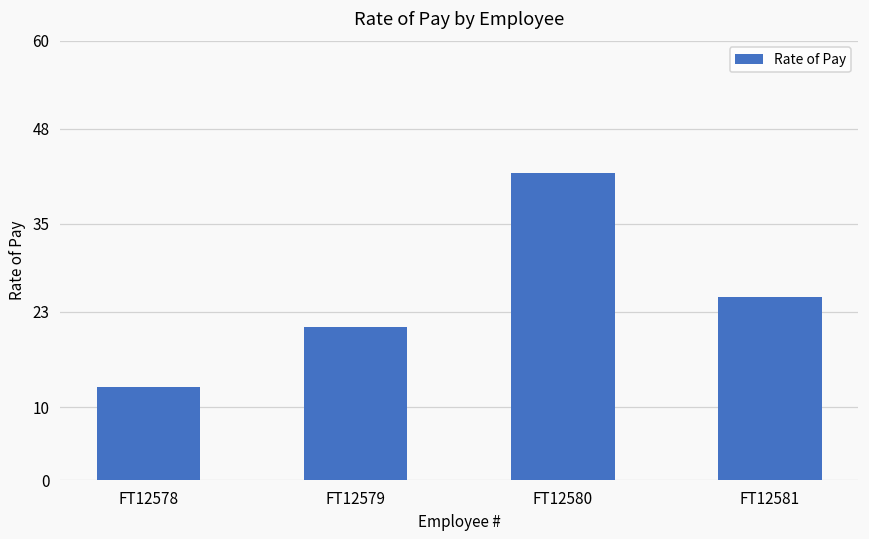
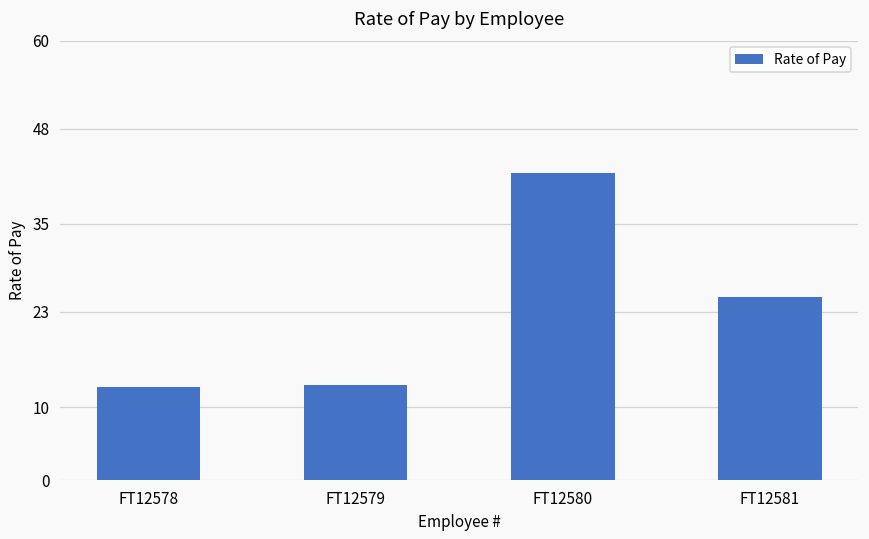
  {
    "FT12578": 13,
-   "FT12579": 21,
+   "FT12579": 13,
    "FT12580": 42,
    "FT12581": 25
  }
